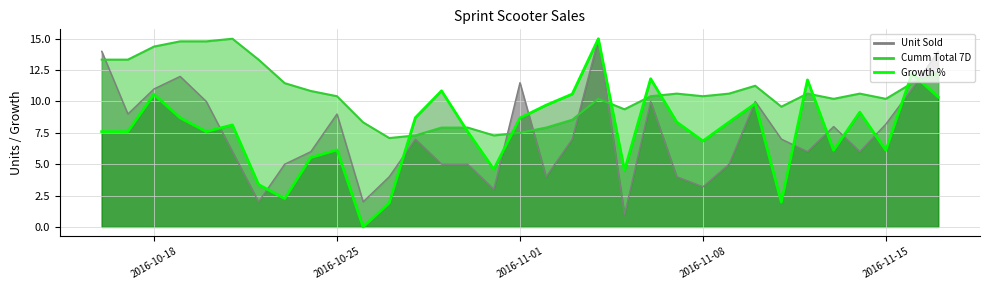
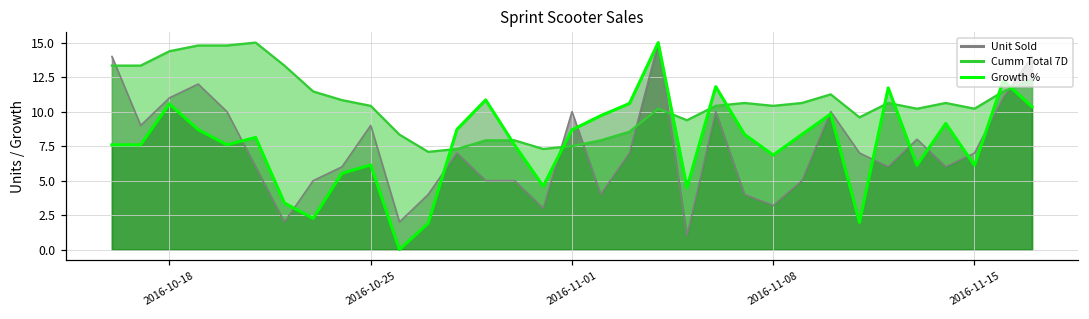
  {
    "Unit Sold": {
      "2016-10-18": 11.0,
      "2016-10-25": 9.0,
-     "2016-11-01": 11.5,
+     "2016-11-01": 10.0,
      "2016-11-08": 3.2,
-     "2016-11-15": 8.2
+     "2016-11-15": 7.0
    }
  }
